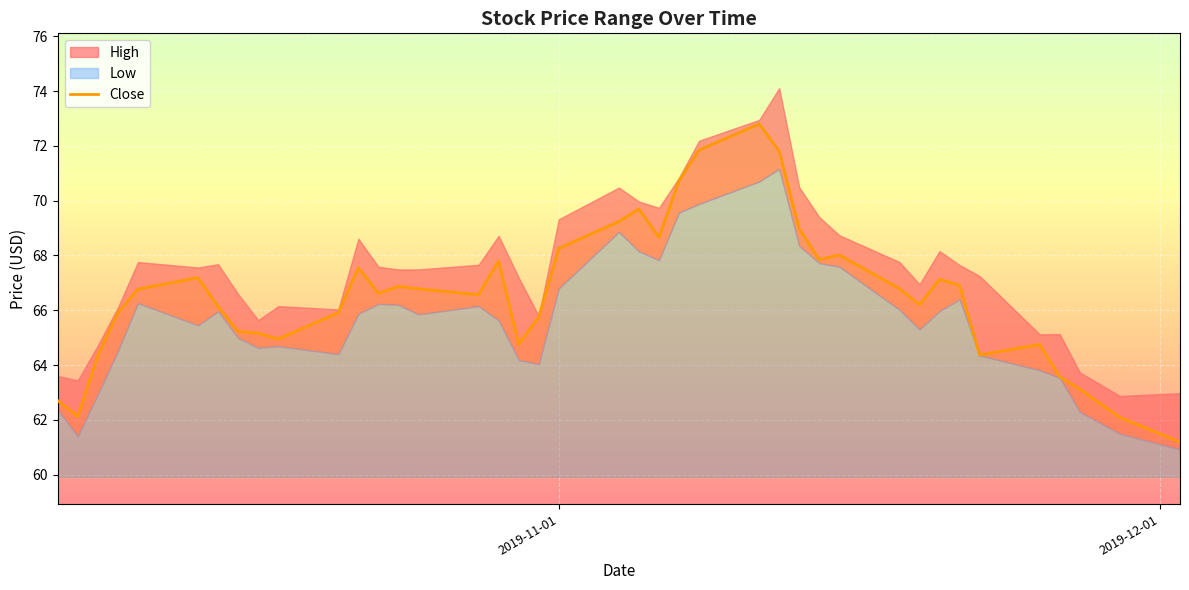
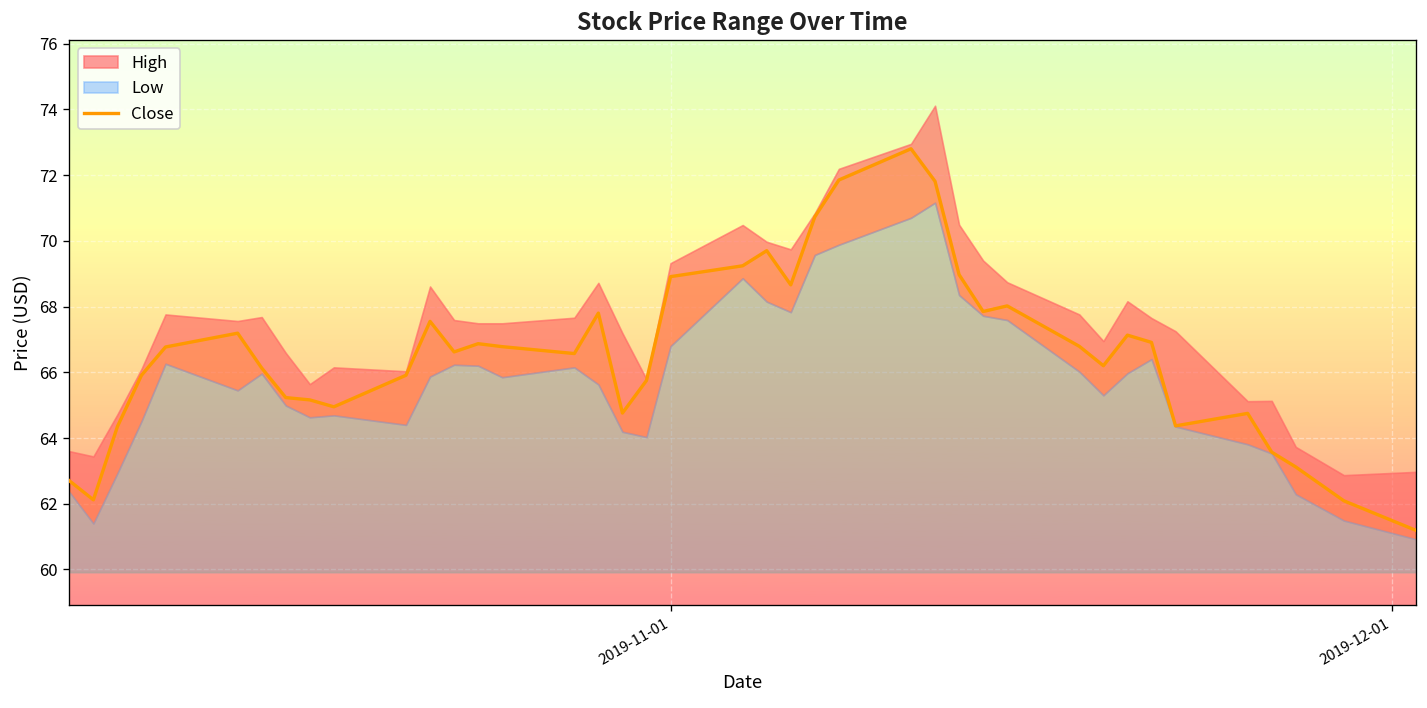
  {
    "Close": {
-     "2019-11-01": 68.3
+     "2019-11-01": 68.9
    },
    "Low": {
      "2019-11-01": 66.8
    }
  }
